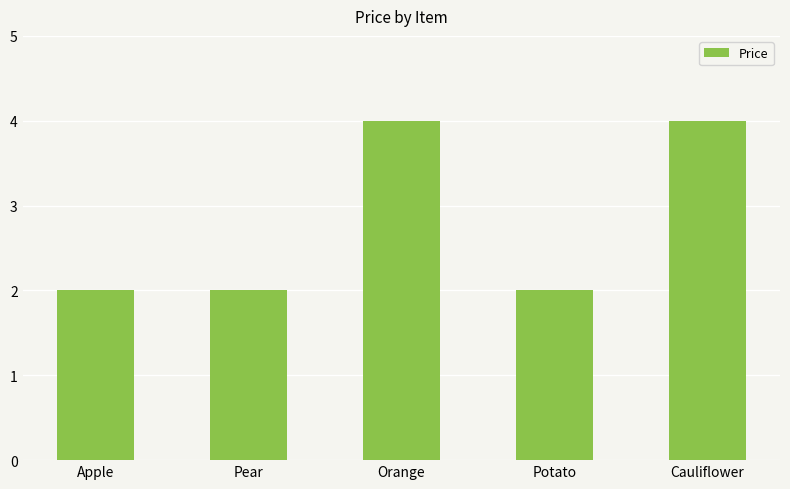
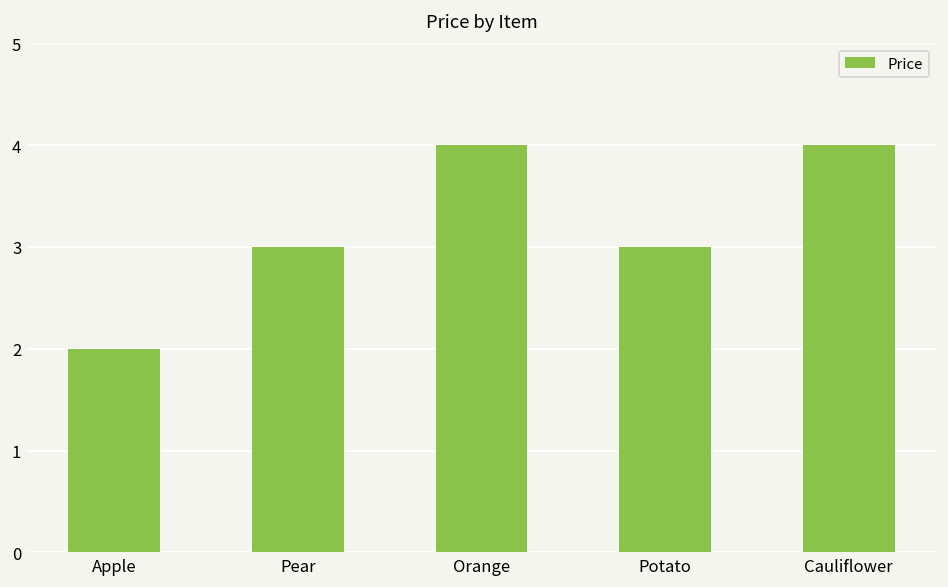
  {
    "Apple": 2,
-   "Pear": 2,
+   "Pear": 3,
    "Orange": 4,
-   "Potato": 2,
+   "Potato": 3,
    "Cauliflower": 4
  }
